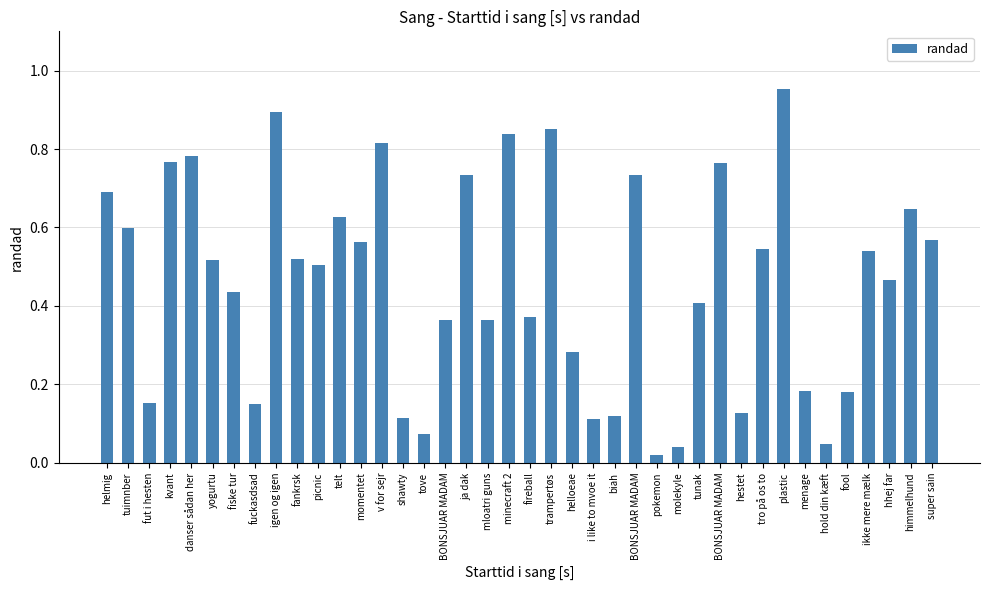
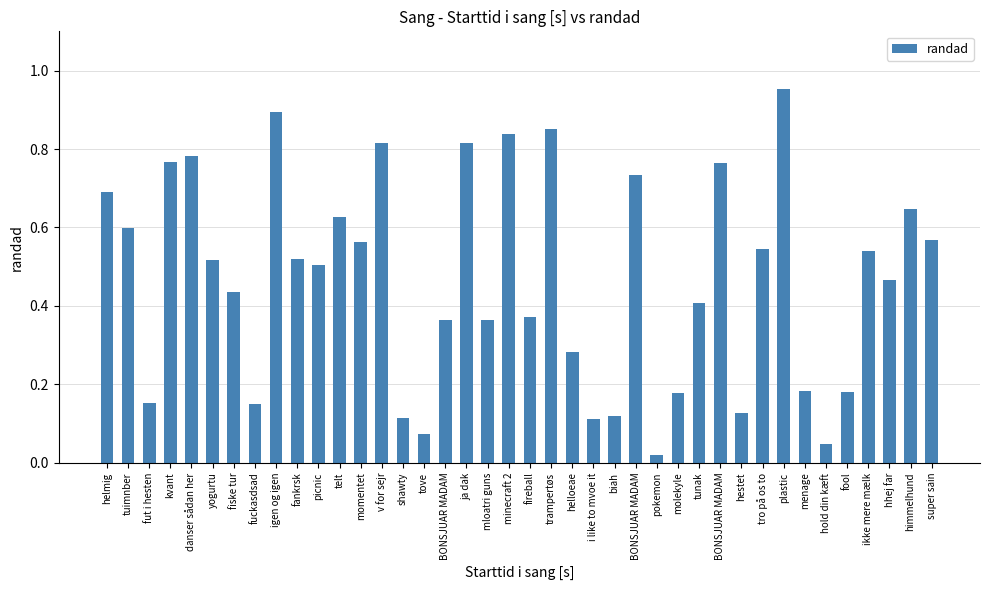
  {
    "helmig": 0.69,
    "tuimnber": 0.60,
    "fut i hesten": 0.15,
    "kvant": 0.77,
    "danser sådan her": 0.78,
    "yogurtu": 0.52,
    "fiske tur": 0.43,
    "fuckasdsad": 0.15,
    "igen og igen": 0.90,
    "fankrsk": 0.52,
    "picnic": 0.50,
    "telt": 0.63,
    "momentet": 0.56,
    "v for sejr": 0.81,
    "shawty": 0.11,
    "tove": 0.07,
-   "ja dak": 0.73,
+   "ja dak": 0.82,
    "mloatri guns": 0.36,
    "minecraft 2": 0.84,
    "fireball": 0.37,
    "trampertøs": 0.85,
    "helloeae": 0.28,
    "i like to mvoe it": 0.11,
    "biah": 0.12,
    "pokemon": 0.02,
-   "molekyle": 0.04,
+   "molekyle": 0.18,
    "tunak": 0.41,
    "hestet": 0.13,
    "tro på os to": 0.55,
    "plastic": 0.95,
    "menage": 0.18,
    "hold din kæft": 0.05,
    "fool": 0.18,
    "ikke mere mælk": 0.54,
    "hhej far": 0.47,
    "himmelhund": 0.65,
    "super sain": 0.57
  }
